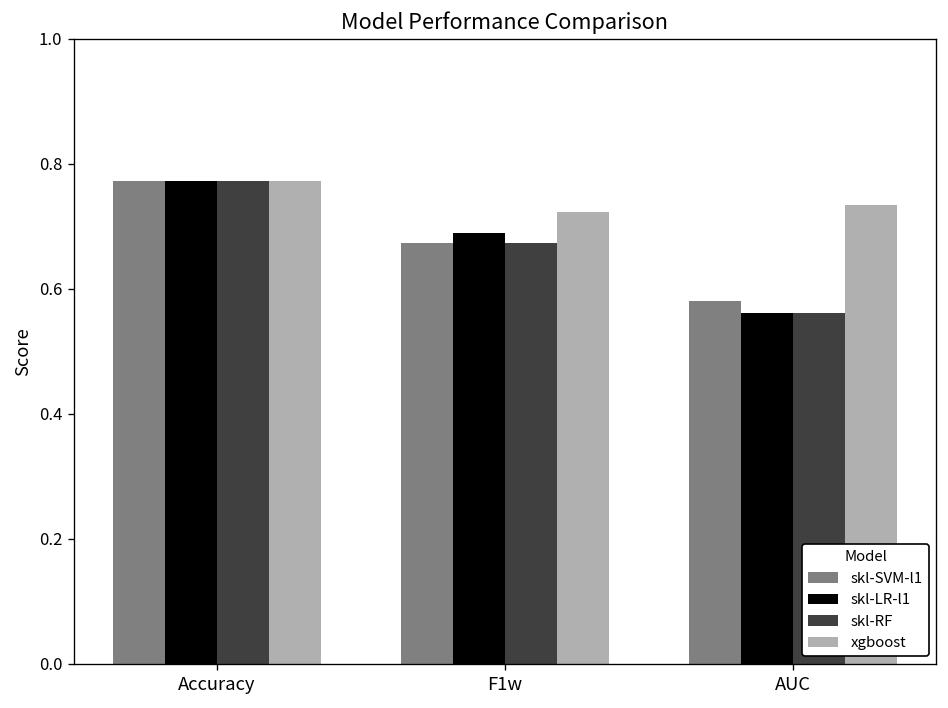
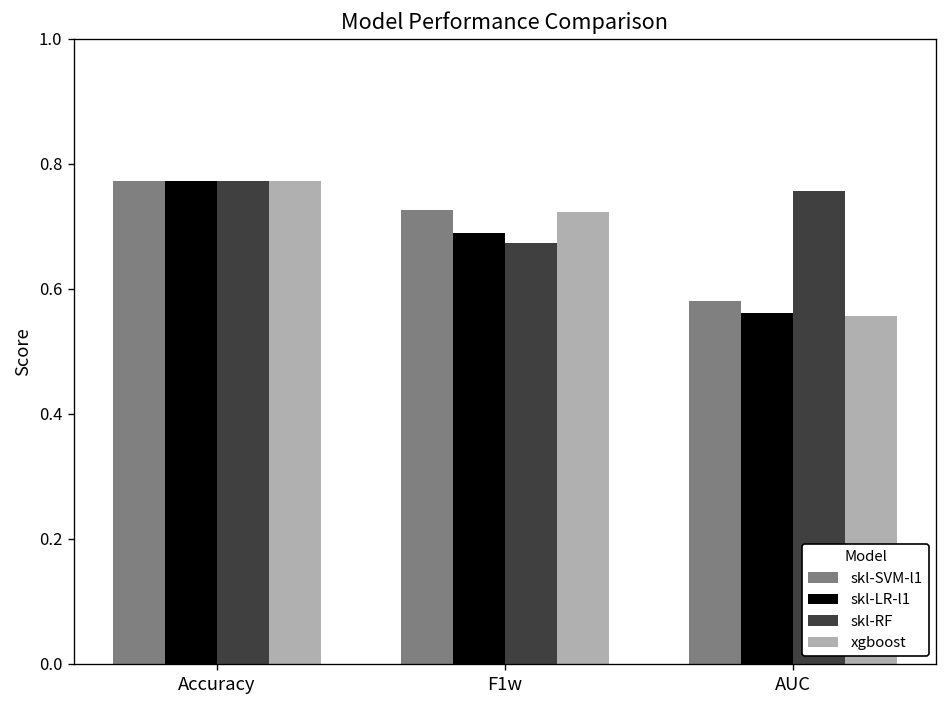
  {
    "skl-SVM-l1": {
      "Accuracy": 0.77,
-     "F1w": 0.67,
+     "F1w": 0.73,
      "AUC": 0.58
    },
    "skl-LR-l1": {
      "Accuracy": 0.77,
      "F1w": 0.69,
      "AUC": 0.56
    },
    "skl-RF": {
      "Accuracy": 0.77,
      "F1w": 0.67,
-     "AUC": 0.56
+     "AUC": 0.76
    },
    "xgboost": {
      "Accuracy": 0.77,
      "F1w": 0.72,
-     "AUC": 0.73
+     "AUC": 0.56
    }
  }
